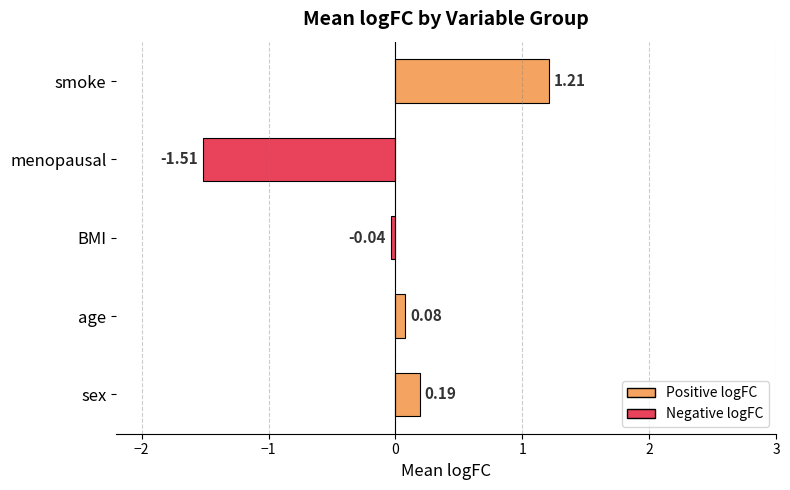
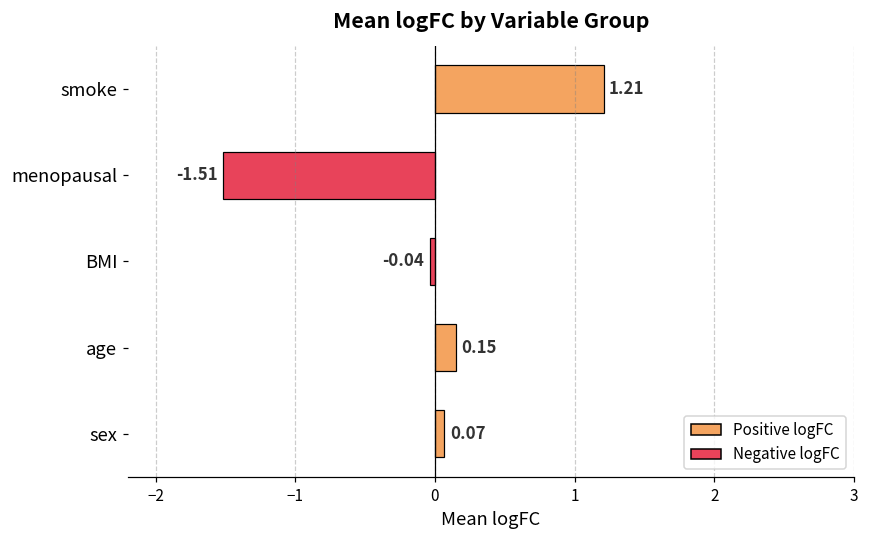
  {
    "smoke": 1.21,
    "menopausal": -1.51,
    "BMI": -0.04,
-   "age": 0.08,
-   "sex": 0.19
+   "age": 0.15,
+   "sex": 0.07
  }
